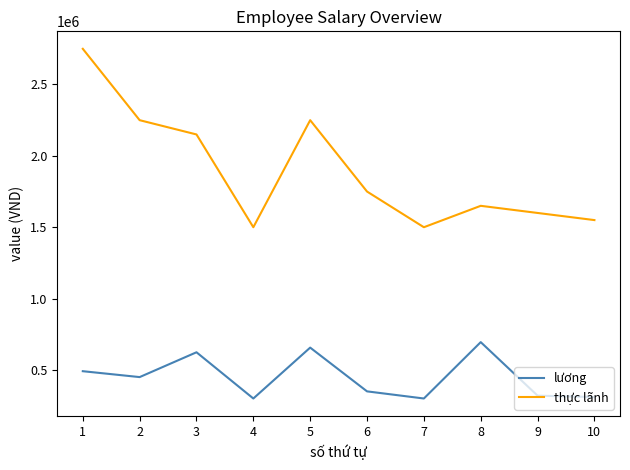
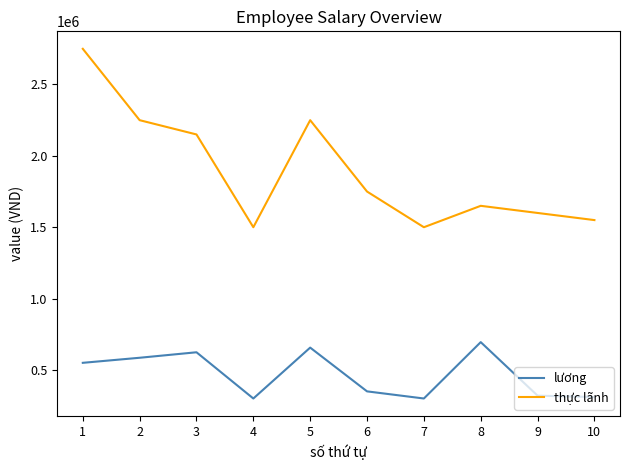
  {
    "lương": {
-     "1": 490000,
-     "2": 450000,
+     "1": 550000,
+     "2": 590000,
      "3": 620000,
      "4": 300000,
      "5": 660000,
      "6": 350000,
      "7": 300000,
      "8": 690000
    },
    "thực lãnh": {
      "1": 2750000,
      "2": 2250000,
      "3": 2150000,
      "4": 1500000,
      "5": 2250000,
      "6": 1750000,
      "7": 1500000,
      "8": 1650000,
      "9": 1600000,
      "10": 1550000
    }
  }
